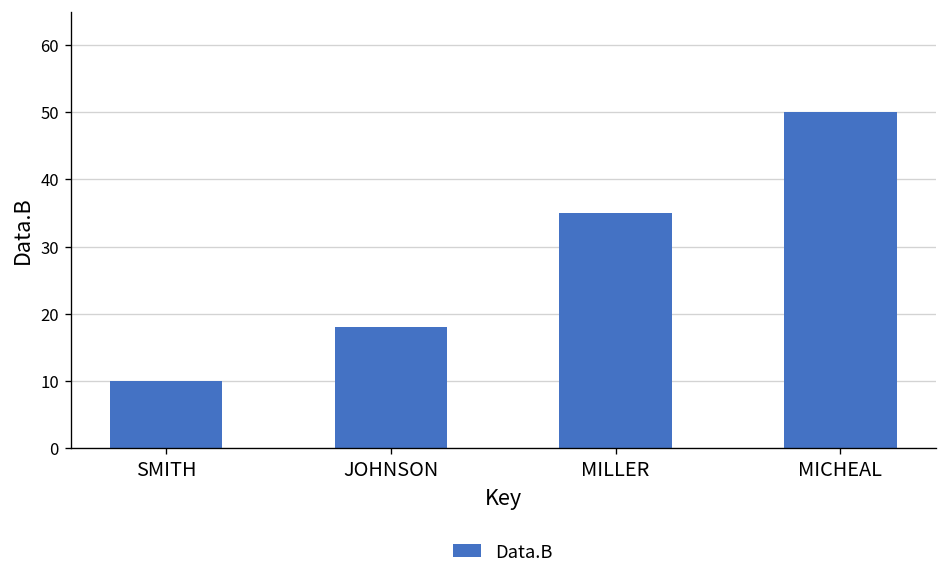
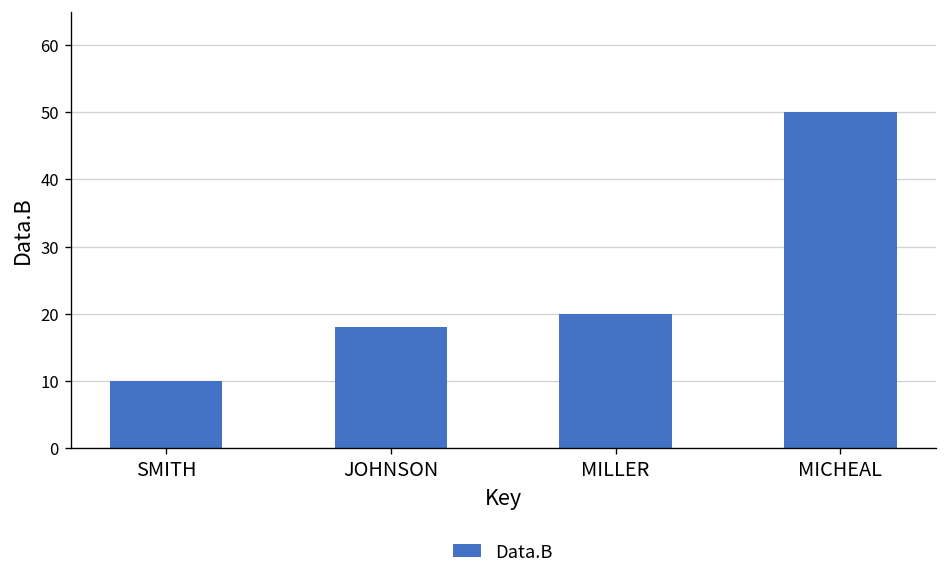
  {
    "SMITH": 10,
    "JOHNSON": 18,
-   "MILLER": 35,
+   "MILLER": 20,
    "MICHEAL": 50
  }
